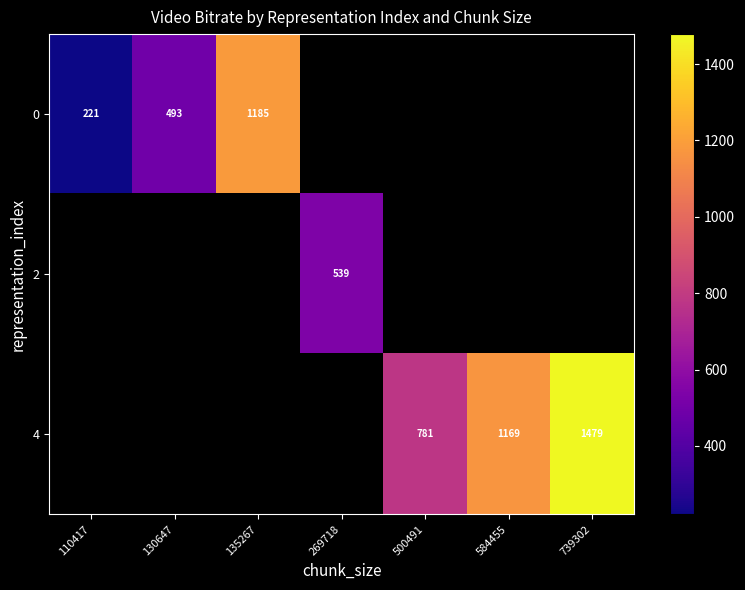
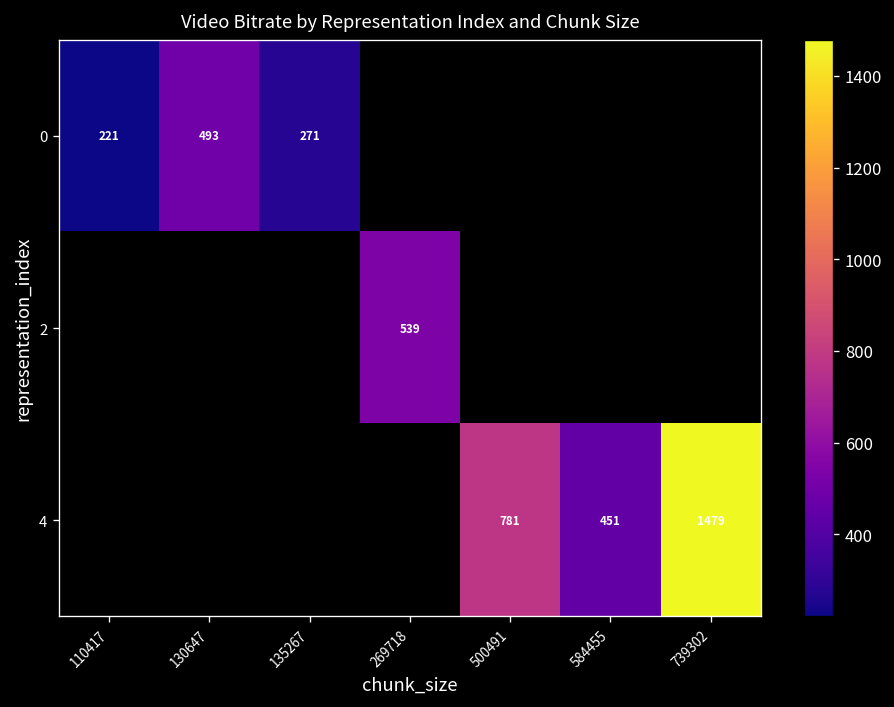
  {
    "0": {
      "110417": 221,
      "130647": 493,
-     "135267": 1185
+     "135267": 271
    },
    "2": {
      "269718": 539
    },
    "4": {
      "500491": 781,
-     "584455": 1169,
+     "584455": 451,
      "739302": 1479
    }
  }
